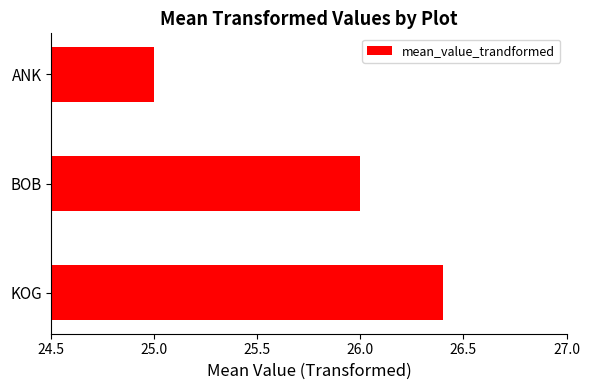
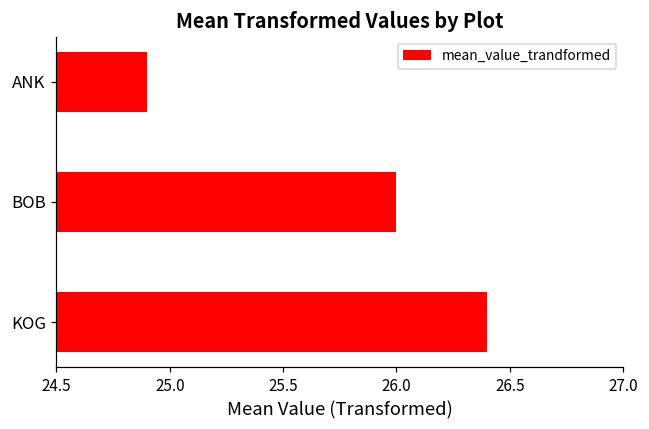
  {
-   "ANK": 25.0,
+   "ANK": 24.9,
    "BOB": 26.0,
    "KOG": 26.4
  }
